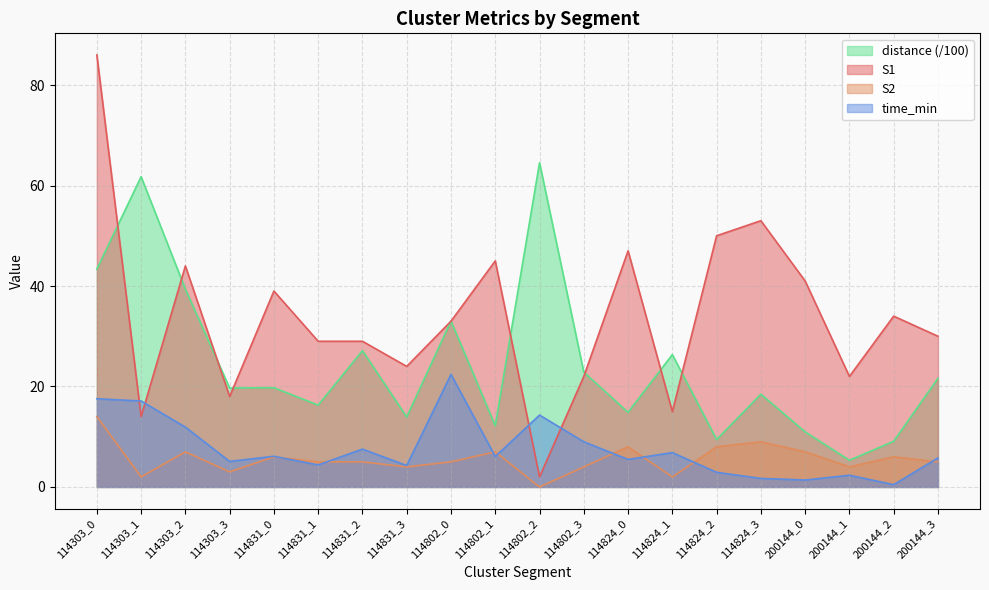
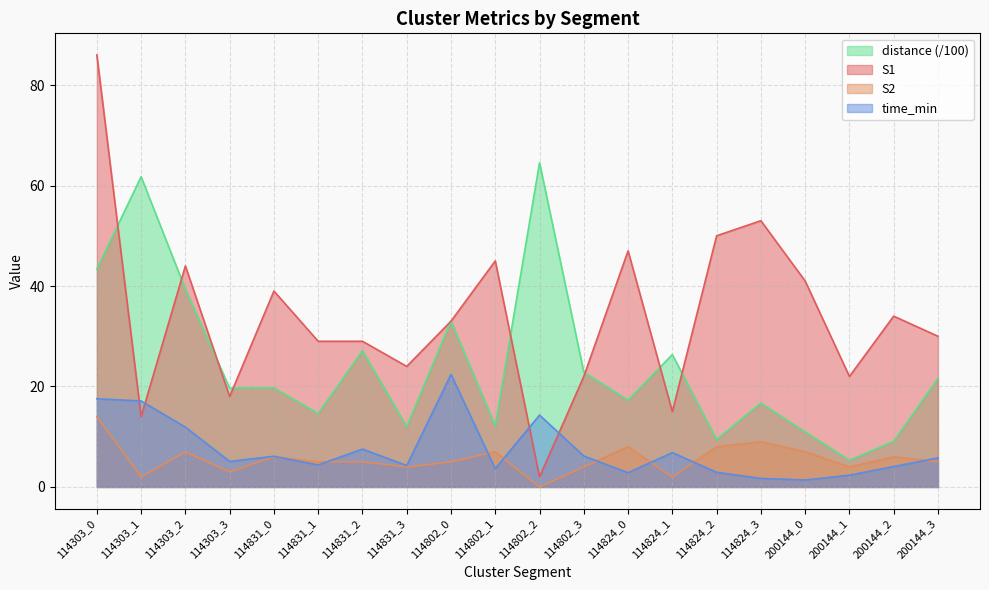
  {
    "distance (/100)": {
      "114303_0": 43,
      "114303_1": 62,
      "114303_2": 39,
      "114303_3": 20,
      "114831_0": 20,
-     "114831_1": 16,
+     "114831_1": 15,
      "114831_2": 27,
-     "114831_3": 14,
+     "114831_3": 12,
      "114802_1": 12,
      "114802_2": 65,
      "114802_3": 23,
-     "114824_0": 15,
+     "114824_0": 17,
      "114824_1": 26,
      "114824_2": 9,
-     "114824_3": 18,
+     "114824_3": 17,
      "200144_0": 11,
      "200144_1": 5,
      "200144_2": 9,
      "200144_3": 22
    },
    "time_min": {
      "114303_0": 18,
      "114303_1": 17,
      "114303_2": 12,
      "114303_3": 5,
      "114831_1": 4,
      "114831_2": 8,
      "114802_0": 22,
-     "114802_1": 6,
+     "114802_1": 4,
      "114802_2": 14,
-     "114802_3": 9,
-     "114824_0": 5,
+     "114802_3": 6,
+     "114824_0": 3,
      "114824_1": 7,
      "114824_2": 3,
      "114824_3": 2,
      "200144_0": 1,
      "200144_1": 2,
-     "200144_2": 0,
+     "200144_2": 4,
      "200144_3": 6
    }
  }
